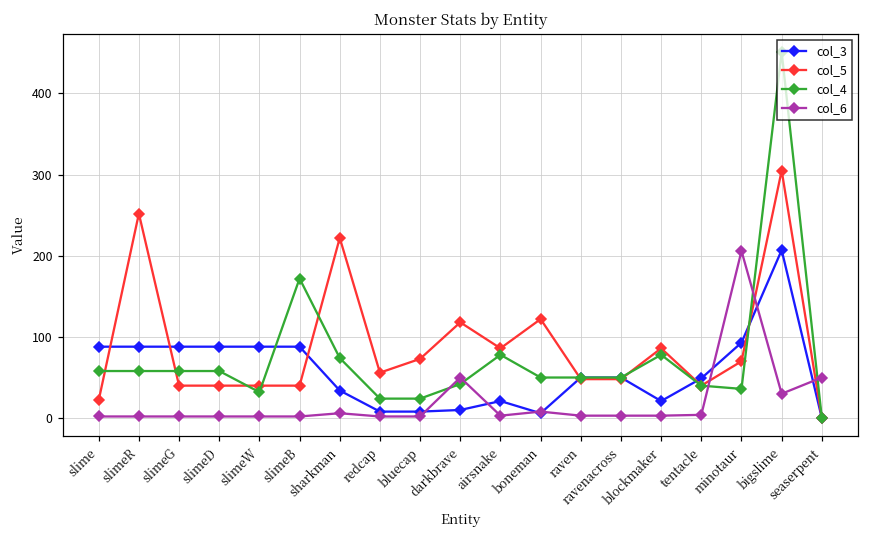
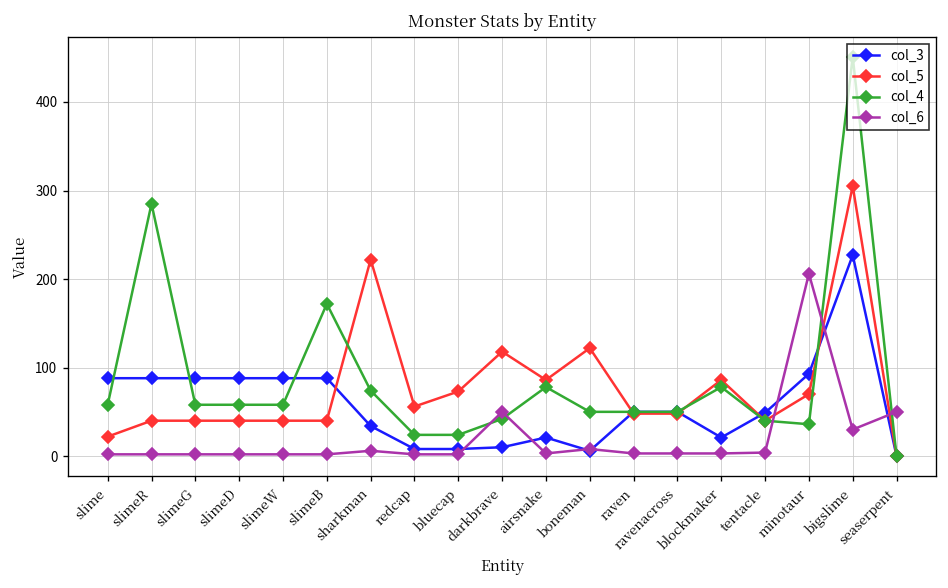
  {
    "col_3": {
      "slime": 90,
      "slimeR": 90,
      "slimeG": 90,
      "slimeD": 90,
      "slimeW": 90,
      "slimeB": 90,
      "sharkman": 30,
      "redcap": 10,
      "bluecap": 10,
      "darkbrave": 10,
      "airsnake": 20,
      "blockmaker": 20,
      "tentacle": 50,
      "minotaur": 90,
-     "bigslime": 210
+     "bigslime": 230
    },
    "col_5": {
      "slime": 20,
-     "slimeR": 250,
+     "slimeR": 40,
      "slimeG": 40,
      "slimeD": 40,
      "slimeW": 40,
      "slimeB": 40,
      "sharkman": 220,
      "redcap": 60,
      "bluecap": 70,
      "darkbrave": 120,
      "airsnake": 90,
      "boneman": 120,
      "blockmaker": 90,
      "minotaur": 70,
      "bigslime": 310
    },
    "col_4": {
      "slime": 60,
-     "slimeR": 60,
+     "slimeR": 290,
      "slimeG": 60,
      "slimeD": 60,
-     "slimeW": 30,
+     "slimeW": 60,
      "slimeB": 170,
      "sharkman": 70,
      "redcap": 20,
      "bluecap": 20,
      "darkbrave": 40,
      "airsnake": 80,
      "boneman": 50,
      "blockmaker": 80,
      "minotaur": 40
    },
    "col_6": {
      "slime": 0,
      "slimeR": 0,
      "slimeG": 0,
      "slimeD": 0,
      "slimeW": 0,
      "slimeB": 0,
      "sharkman": 10,
      "redcap": 0,
      "bluecap": 0,
      "darkbrave": 50,
      "airsnake": 0,
      "raven": 0,
      "ravenacross": 0,
      "blockmaker": 0,
      "tentacle": 0,
      "minotaur": 210,
      "bigslime": 30,
      "seaserpent": 50
    }
  }
